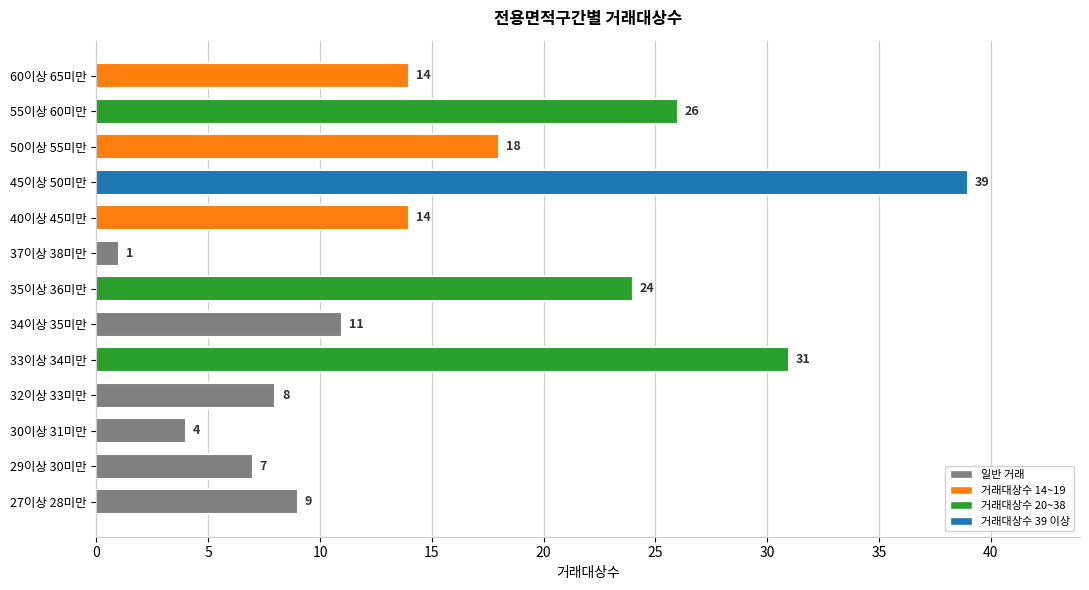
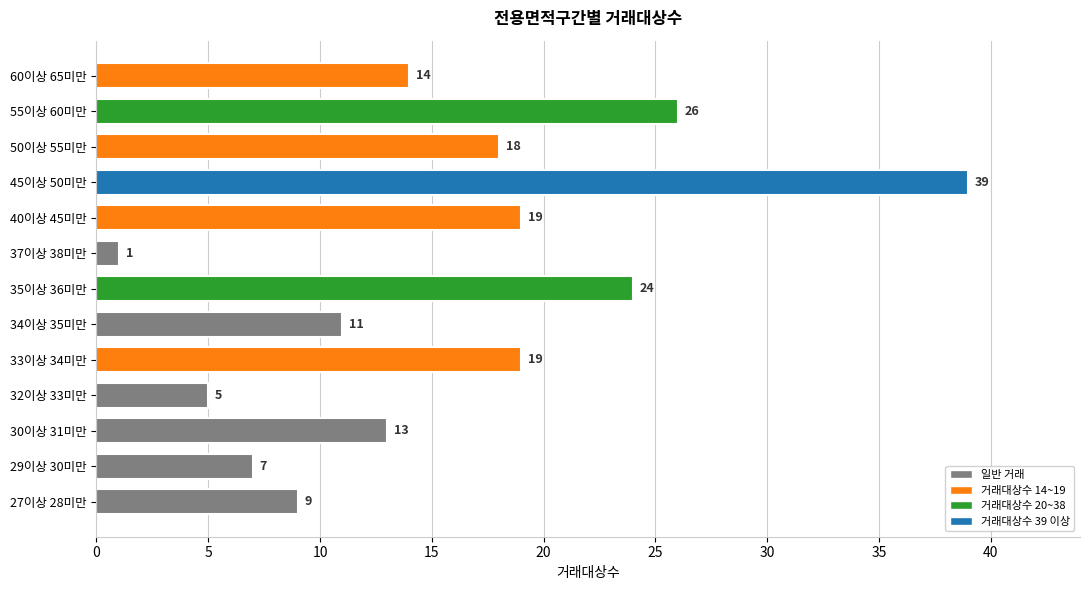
  {
    "60이상 65미만": 14,
    "55이상 60미만": 26,
    "50이상 55미만": 18,
    "45이상 50미만": 39,
-   "40이상 45미만": 14,
+   "40이상 45미만": 19,
    "37이상 38미만": 1,
    "35이상 36미만": 24,
    "34이상 35미만": 11,
-   "33이상 34미만": 31,
-   "32이상 33미만": 8,
-   "30이상 31미만": 4,
+   "33이상 34미만": 19,
+   "32이상 33미만": 5,
+   "30이상 31미만": 13,
    "29이상 30미만": 7,
    "27이상 28미만": 9
  }
